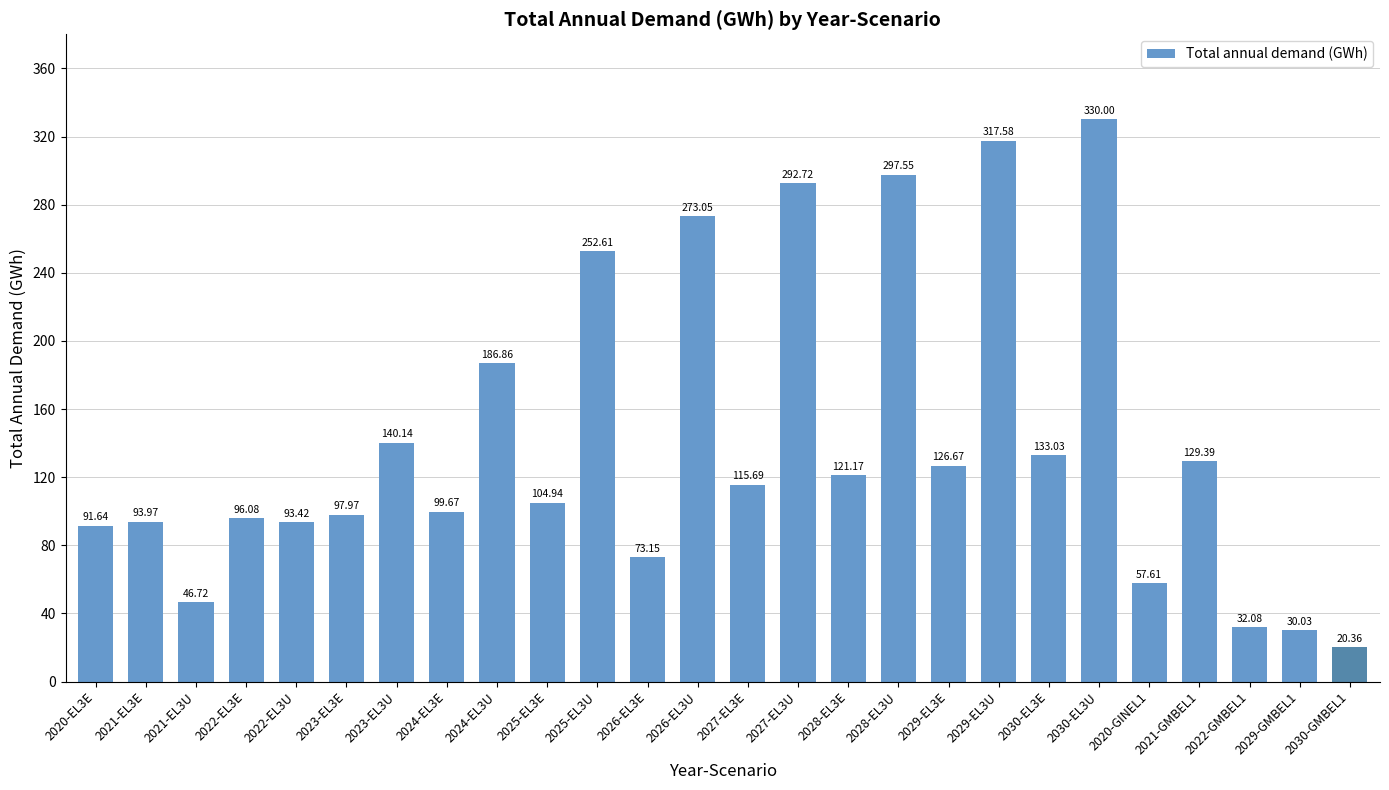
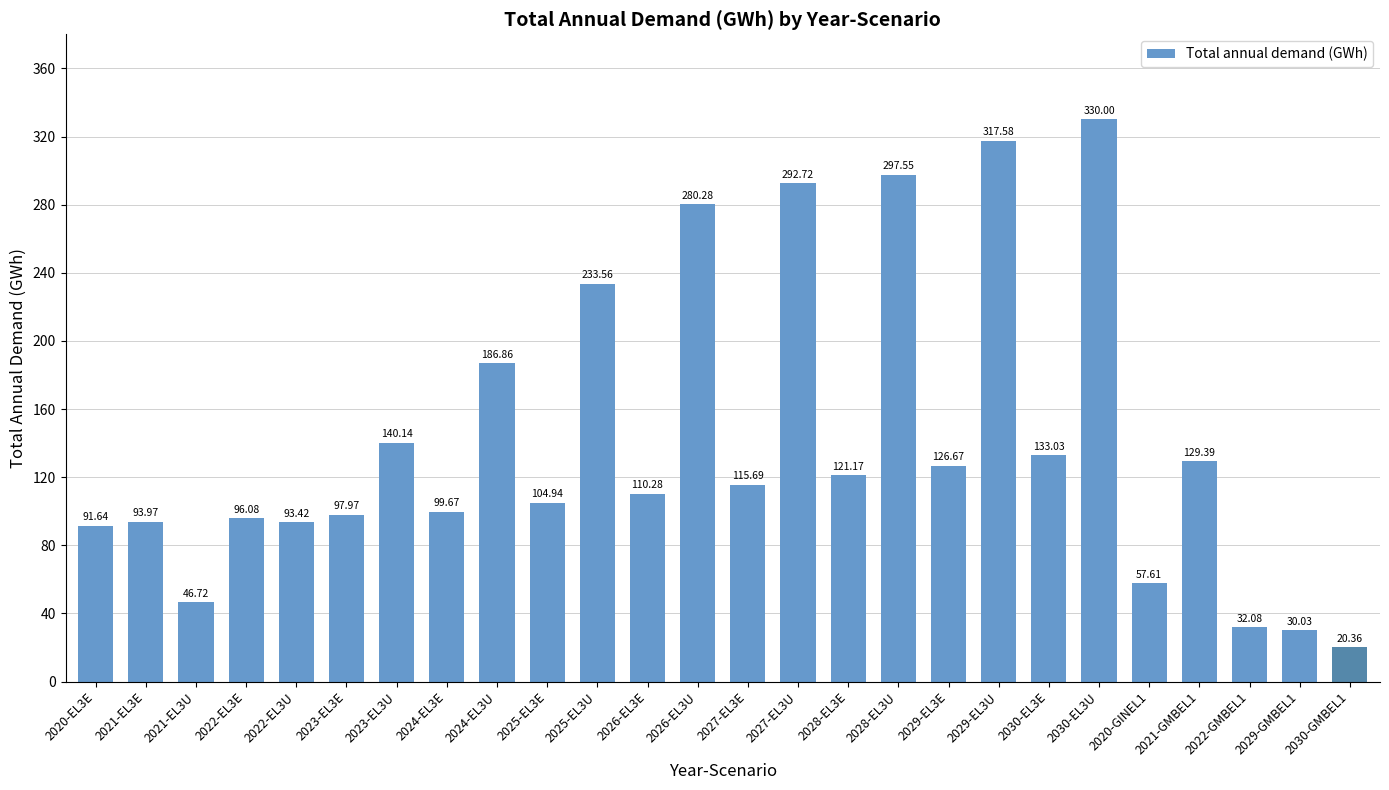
  {
    "2020-EL3E": 91.64,
    "2021-EL3E": 93.97,
    "2021-EL3U": 46.72,
    "2022-EL3E": 96.08,
    "2022-EL3U": 93.42,
    "2023-EL3E": 97.97,
    "2023-EL3U": 140.14,
    "2024-EL3E": 99.67,
    "2024-EL3U": 186.86,
    "2025-EL3E": 104.94,
-   "2025-EL3U": 252.61,
-   "2026-EL3E": 73.15,
-   "2026-EL3U": 273.05,
+   "2025-EL3U": 233.56,
+   "2026-EL3E": 110.28,
+   "2026-EL3U": 280.28,
    "2027-EL3E": 115.69,
    "2027-EL3U": 292.72,
    "2028-EL3E": 121.17,
    "2028-EL3U": 297.55,
    "2029-EL3E": 126.67,
    "2029-EL3U": 317.58,
    "2030-EL3E": 133.03,
    "2030-EL3U": 330.00,
    "2020-GINEL1": 57.61,
    "2021-GMBEL1": 129.39,
    "2022-GMBEL1": 32.08,
    "2029-GMBEL1": 30.03,
    "2030-GMBEL1": 20.36
  }
